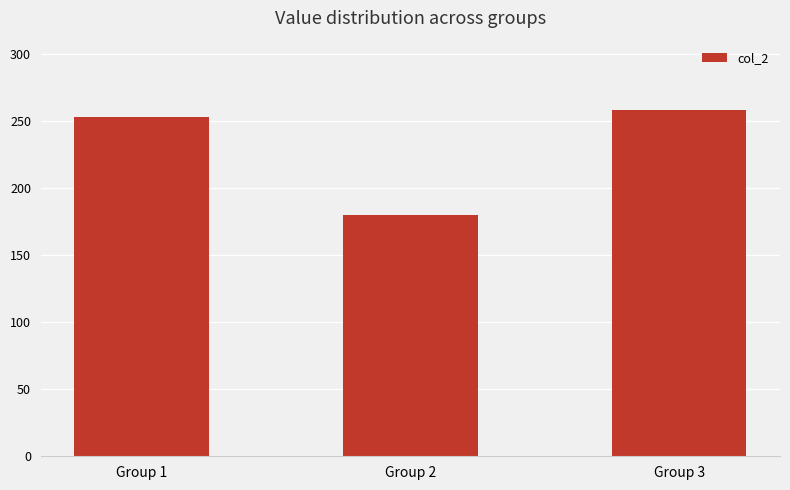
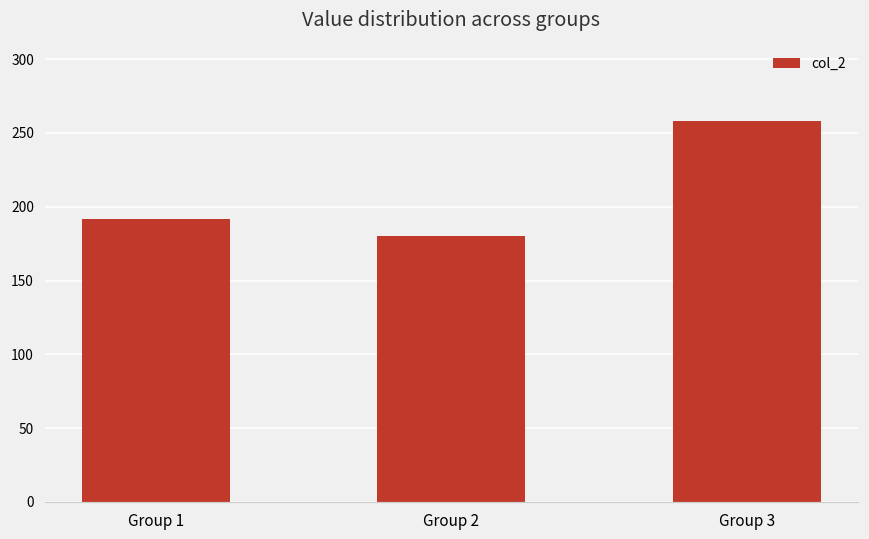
  {
-   "Group 1": 253,
+   "Group 1": 191,
    "Group 2": 180,
    "Group 3": 258
  }
